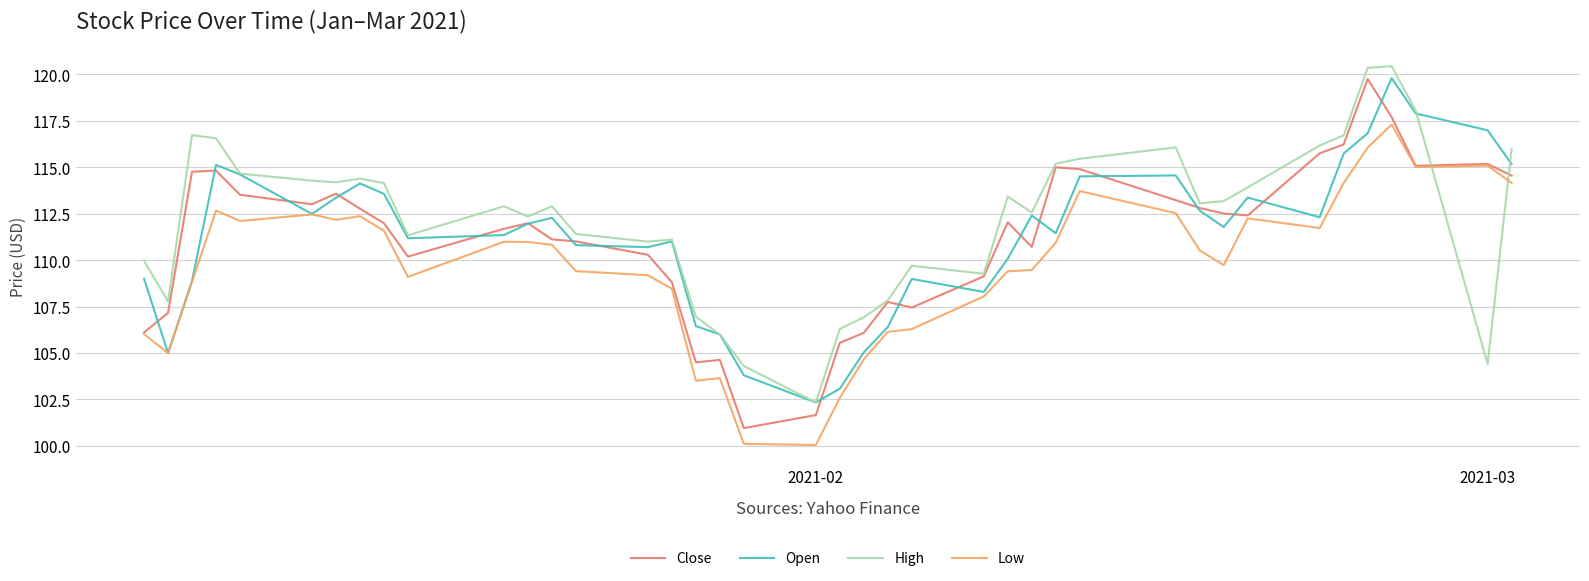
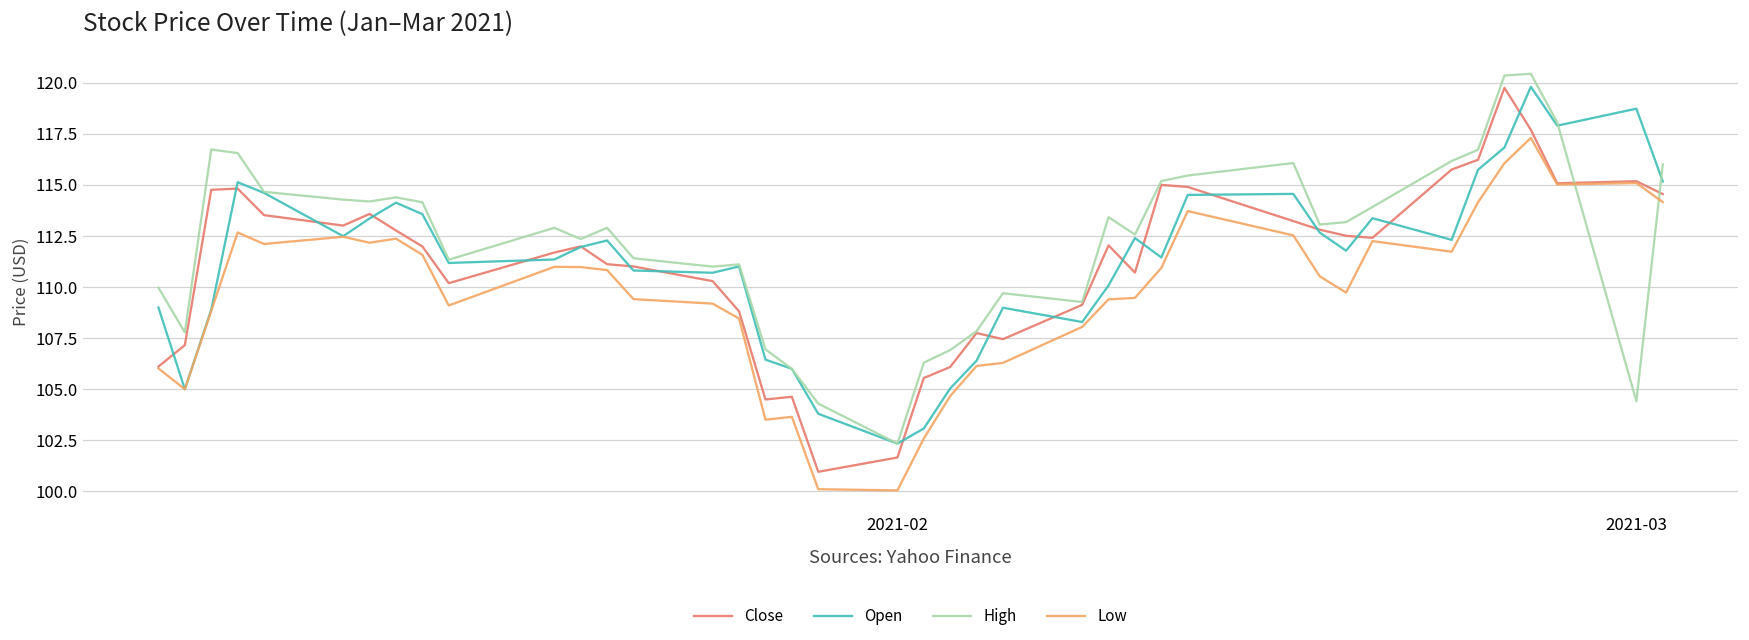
  {
    "Open": {
-     "2021-03": 117.0
+     "2021-03": 118.7
    },
    "High": {
      "2021-03": 104.4
    }
  }
